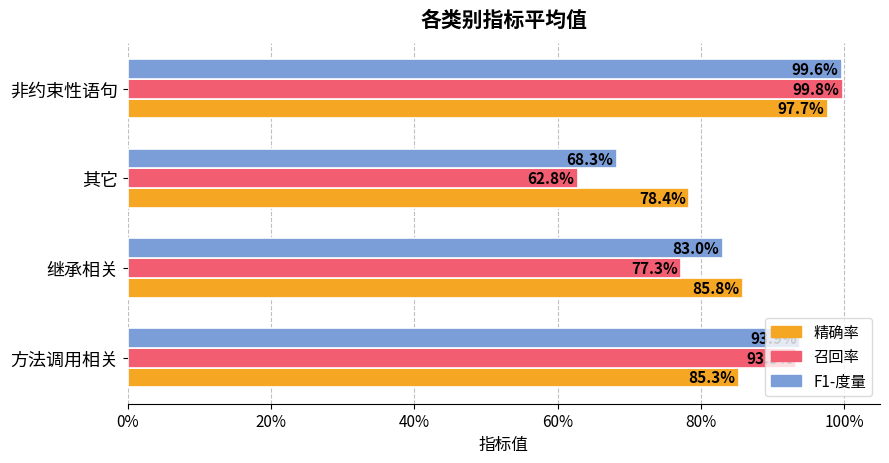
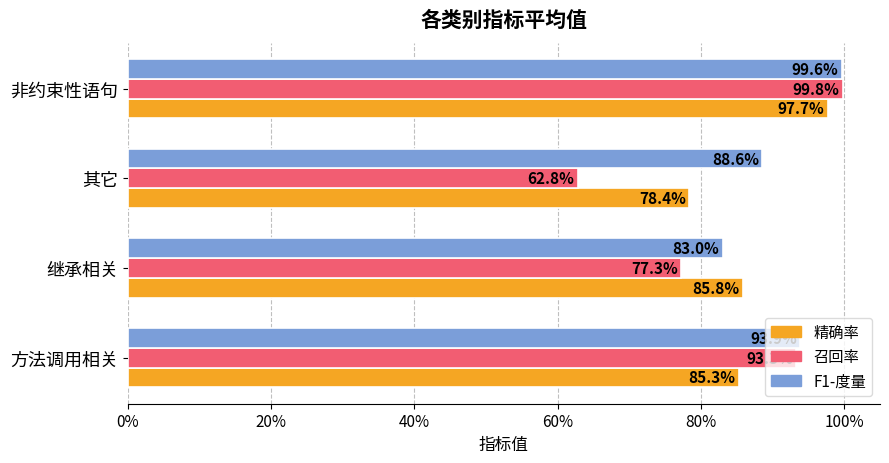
  {
    "精确率": {
      "非约束性语句": "97.7%",
      "其它": "78.4%",
      "继承相关": "85.8%",
      "方法调用相关": "85.3%"
    },
    "召回率": {
      "非约束性语句": "99.8%",
      "其它": "62.8%",
      "继承相关": "77.3%"
    },
    "F1-度量": {
      "非约束性语句": "99.6%",
-     "其它": "68.3%",
+     "其它": "88.6%",
      "继承相关": "83.0%"
    }
  }
